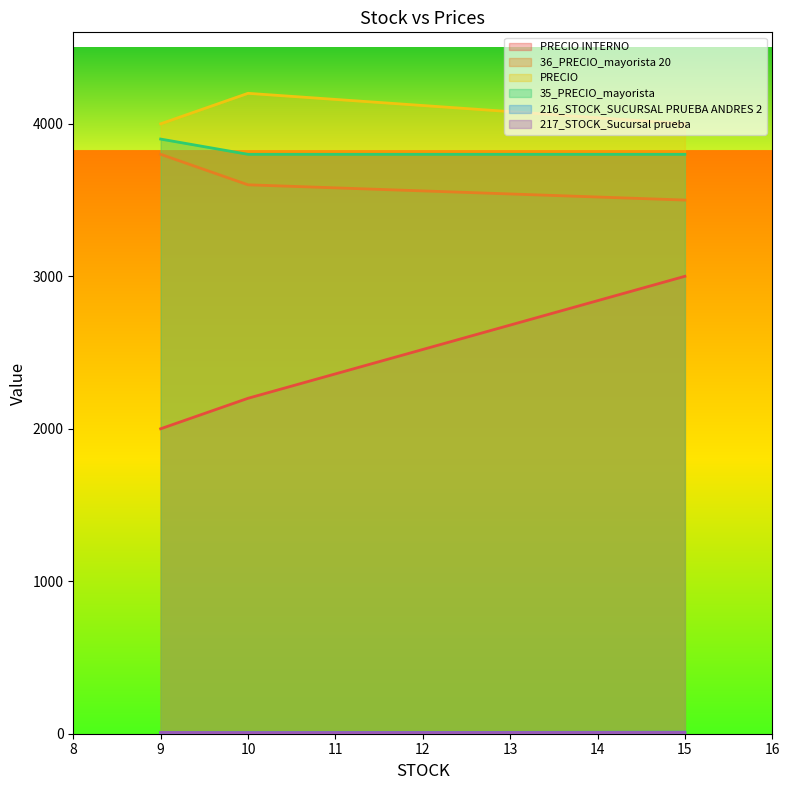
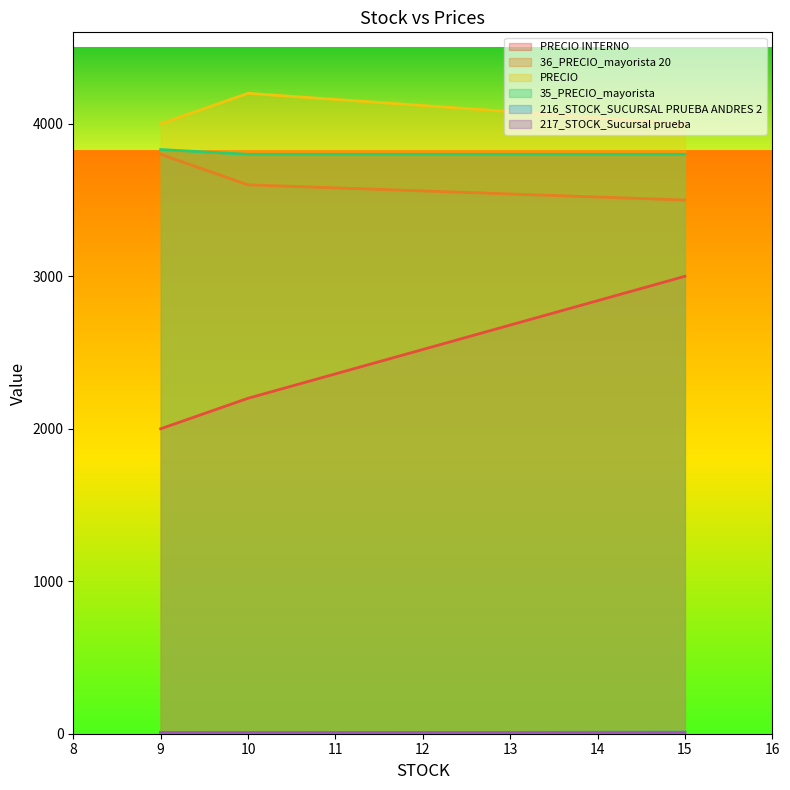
  {
    "35_PRECIO_mayorista": {
-     "9": 3900,
+     "9": 3830,
      "10": 3800,
      "15": 3800
    }
  }
